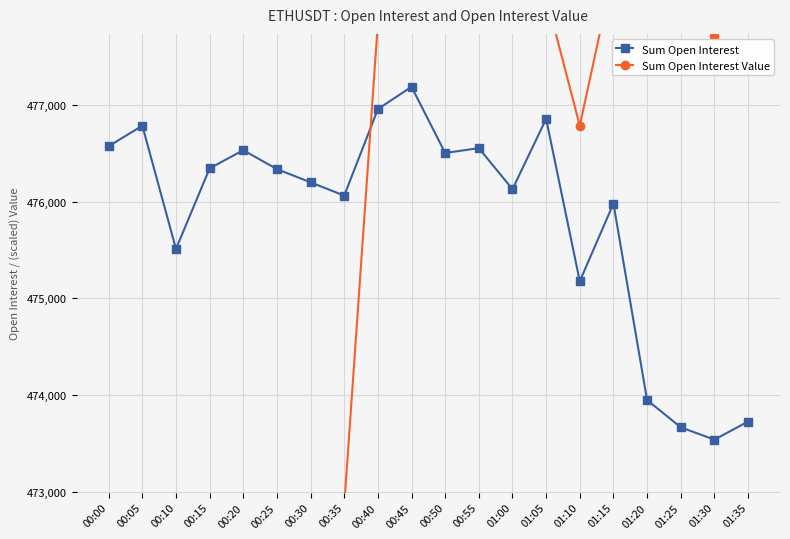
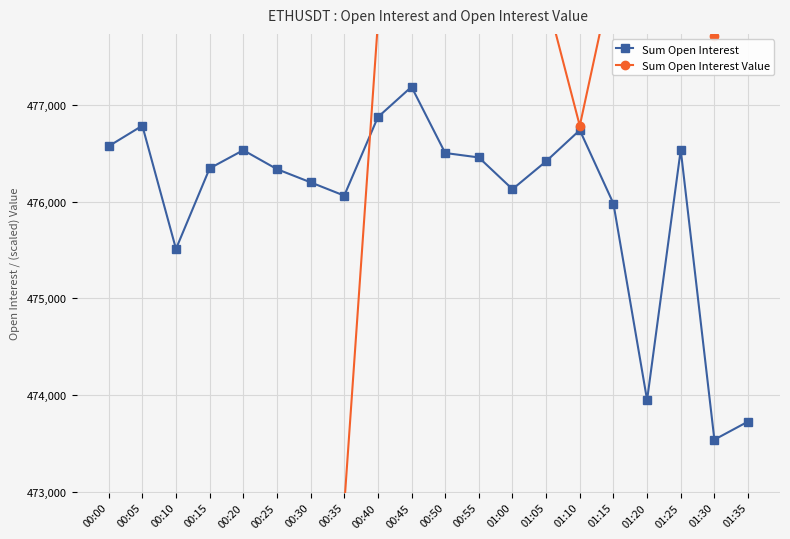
  {
    "Sum Open Interest": {
      "00:00": "476,600",
      "00:05": "476,800",
      "00:10": "475,500",
      "00:15": "476,300",
      "00:20": "476,500",
      "00:25": "476,300",
      "00:30": "476,200",
      "00:35": "476,100",
-     "00:40": "477,000",
+     "00:40": "476,900",
      "00:45": "477,200",
      "00:50": "476,500",
-     "00:55": "476,600",
+     "00:55": "476,500",
      "01:00": "476,100",
-     "01:05": "476,900",
-     "01:10": "475,200",
+     "01:05": "476,400",
+     "01:10": "476,700",
      "01:15": "476,000",
      "01:20": "473,900",
-     "01:25": "473,700",
+     "01:25": "476,500",
      "01:30": "473,500",
      "01:35": "473,700"
    },
    "Sum Open Interest Value": {
      "01:10": "476,800",
      "01:30": "477,700"
    }
  }
